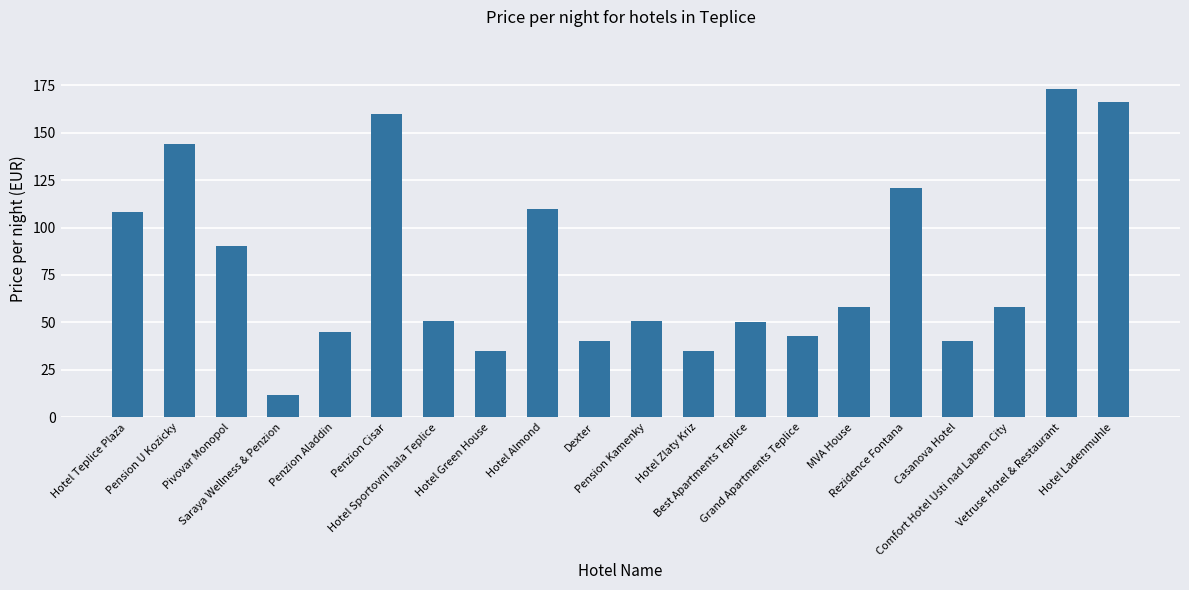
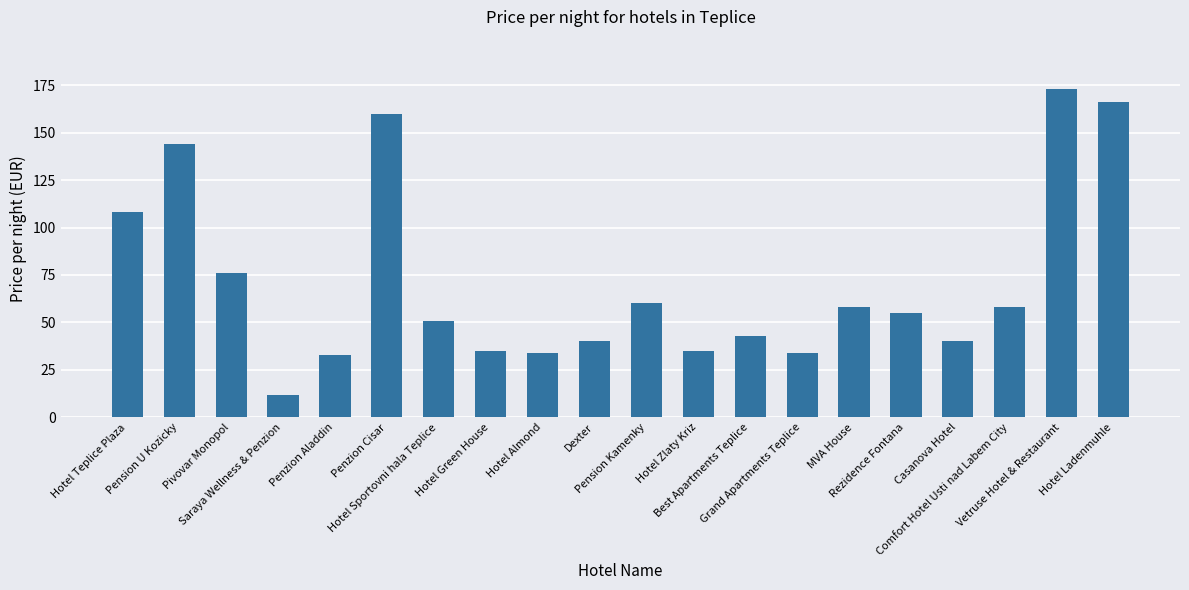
  {
    "Hotel Teplice Plaza": 108,
    "Pension U Kozicky": 144,
-   "Pivovar Monopol": 90,
+   "Pivovar Monopol": 76,
    "Saraya Wellness & Penzion": 12,
-   "Penzion Aladdin": 45,
+   "Penzion Aladdin": 33,
    "Penzion Cisar": 160,
    "Hotel Sportovni hala Teplice": 51,
    "Hotel Green House": 35,
-   "Hotel Almond": 110,
+   "Hotel Almond": 34,
    "Dexter": 40,
-   "Pension Kamenky": 51,
+   "Pension Kamenky": 60,
    "Hotel Zlaty Kriz": 35,
-   "Best Apartments Teplice": 50,
-   "Grand Apartments Teplice": 43,
+   "Best Apartments Teplice": 43,
+   "Grand Apartments Teplice": 34,
    "MVA House": 58,
-   "Rezidence Fontana": 121,
+   "Rezidence Fontana": 55,
    "Casanova Hotel": 40,
    "Comfort Hotel Usti nad Labem City": 58,
    "Vetruse Hotel & Restaurant": 173,
    "Hotel Ladenmuhle": 166
  }
